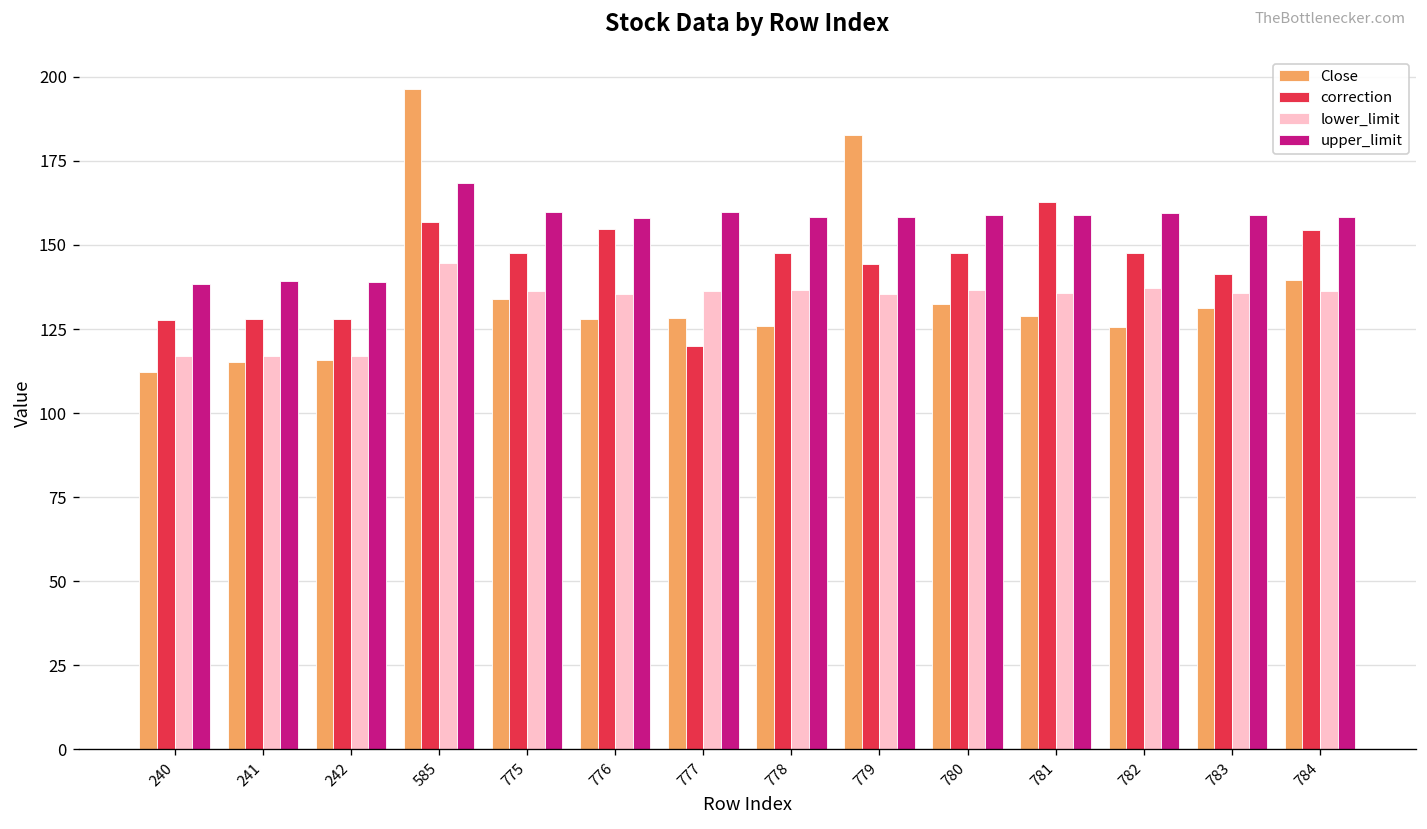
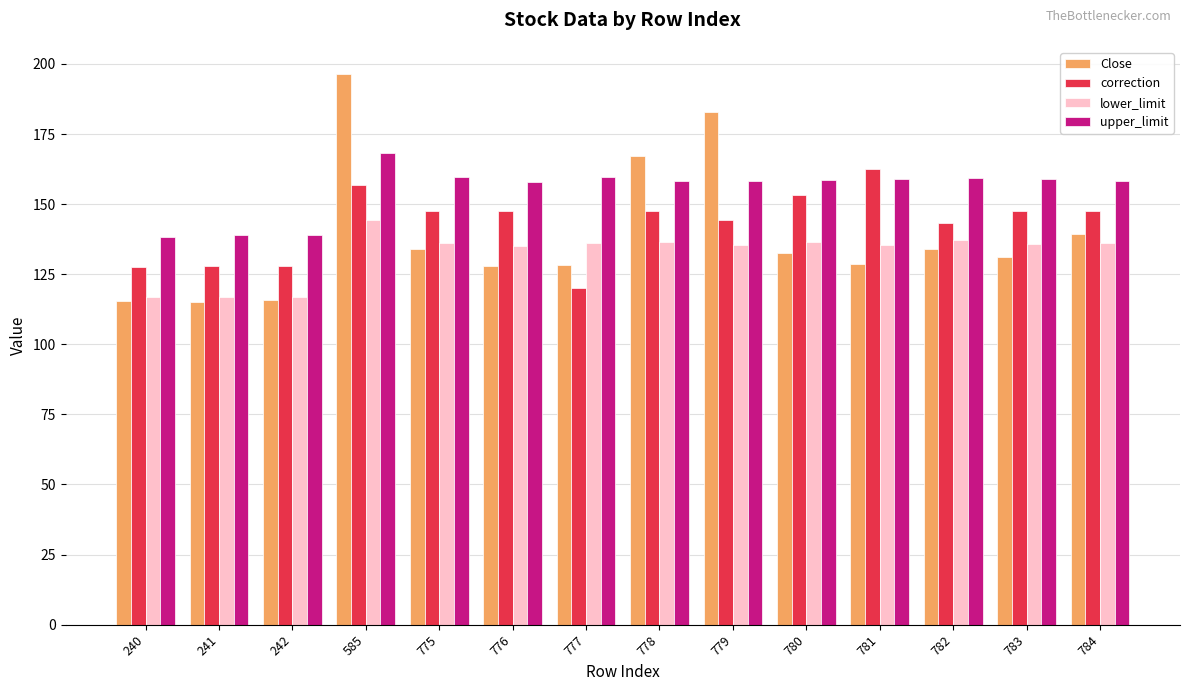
  {
    "Close": {
-     "240": 112,
+     "240": 116,
      "241": 115,
      "242": 116,
      "585": 196,
      "775": 134,
      "776": 128,
      "777": 128,
-     "778": 126,
+     "778": 167,
      "779": 183,
      "780": 132,
      "781": 129,
-     "782": 126,
+     "782": 134,
      "783": 131,
      "784": 139
    },
    "correction": {
      "240": 128,
      "241": 128,
      "242": 128,
      "585": 157,
      "775": 147,
-     "776": 155,
+     "776": 147,
      "777": 120,
      "778": 147,
      "779": 144,
-     "780": 148,
+     "780": 153,
      "781": 163,
-     "782": 148,
-     "783": 141,
-     "784": 154
+     "782": 143,
+     "783": 148,
+     "784": 148
    },
    "lower_limit": {
      "240": 117,
      "241": 117,
      "242": 117,
      "585": 144,
      "775": 136,
      "776": 135,
      "777": 136,
      "778": 137,
      "779": 135,
      "780": 136,
      "781": 136,
      "782": 137,
      "783": 136,
      "784": 136
    },
    "upper_limit": {
      "240": 138,
      "241": 139,
      "242": 139,
      "585": 168,
      "775": 160,
      "776": 158,
      "777": 160,
      "778": 158,
      "779": 158,
      "780": 159,
      "781": 159,
      "782": 159,
      "783": 159,
      "784": 158
    }
  }
